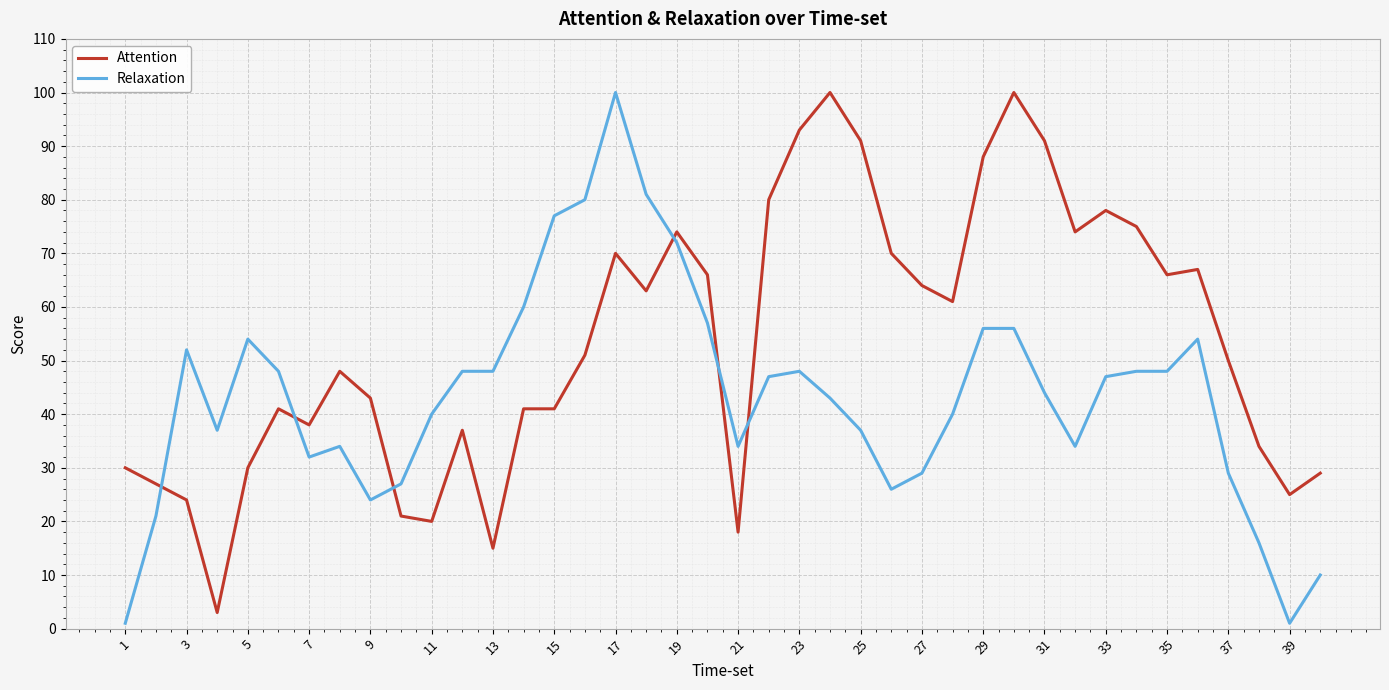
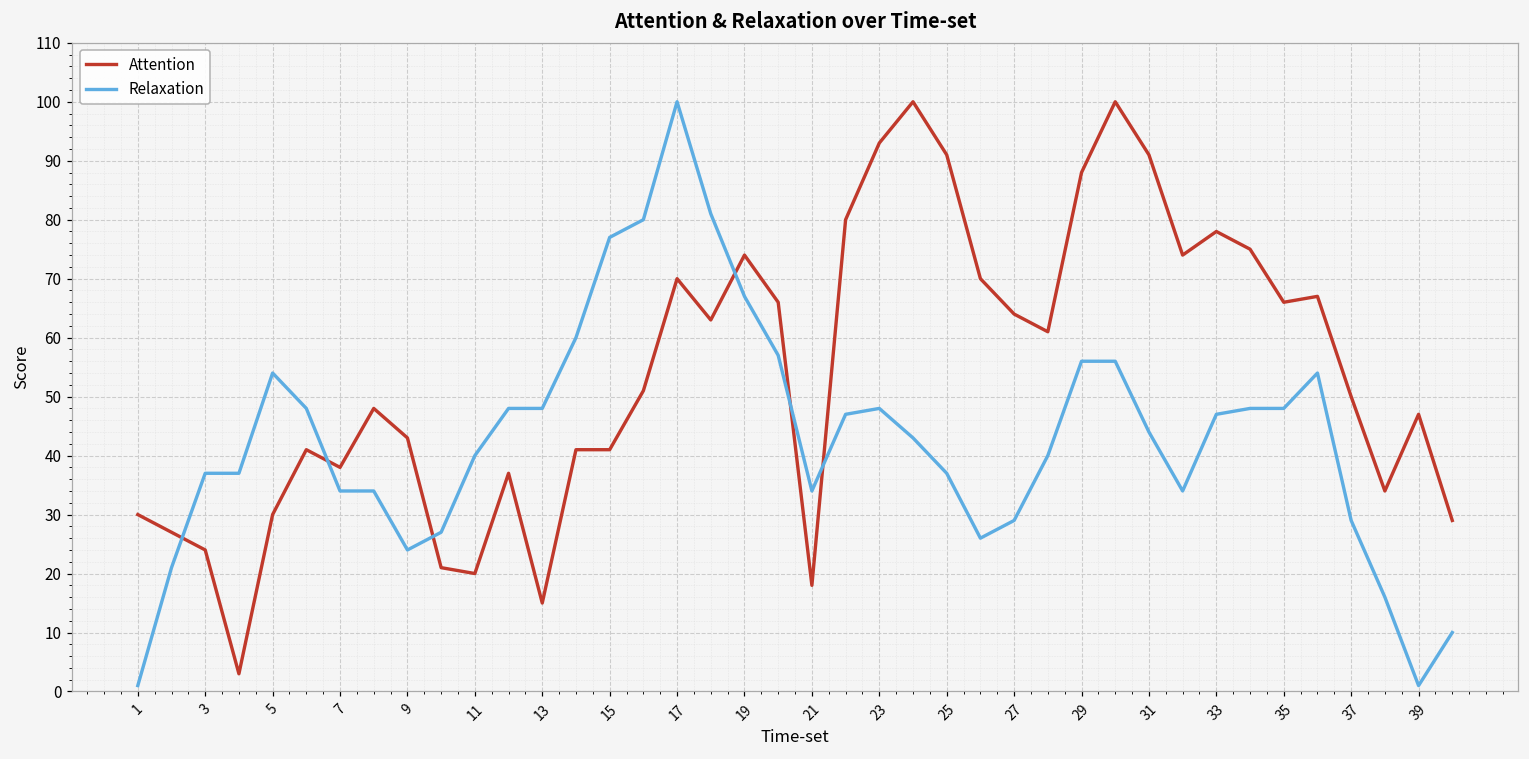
  {
    "Attention": {
      "1": 30,
      "3": 24,
      "5": 30,
      "7": 38,
      "9": 43,
      "11": 20,
      "13": 15,
      "15": 41,
      "17": 70,
      "19": 74,
      "21": 18,
      "23": 93,
      "25": 91,
      "27": 64,
      "29": 88,
      "31": 91,
      "33": 78,
      "35": 66,
      "37": 50,
-     "39": 25
+     "39": 47
    },
    "Relaxation": {
      "1": 1,
-     "3": 52,
+     "3": 37,
      "5": 54,
-     "7": 32,
+     "7": 34,
      "9": 24,
      "11": 40,
      "13": 48,
      "15": 77,
      "17": 100,
-     "19": 72,
+     "19": 67,
      "21": 34,
      "23": 48,
      "25": 37,
      "27": 29,
      "29": 56,
      "31": 44,
      "33": 47,
      "35": 48,
      "37": 29,
      "39": 1
    }
  }
